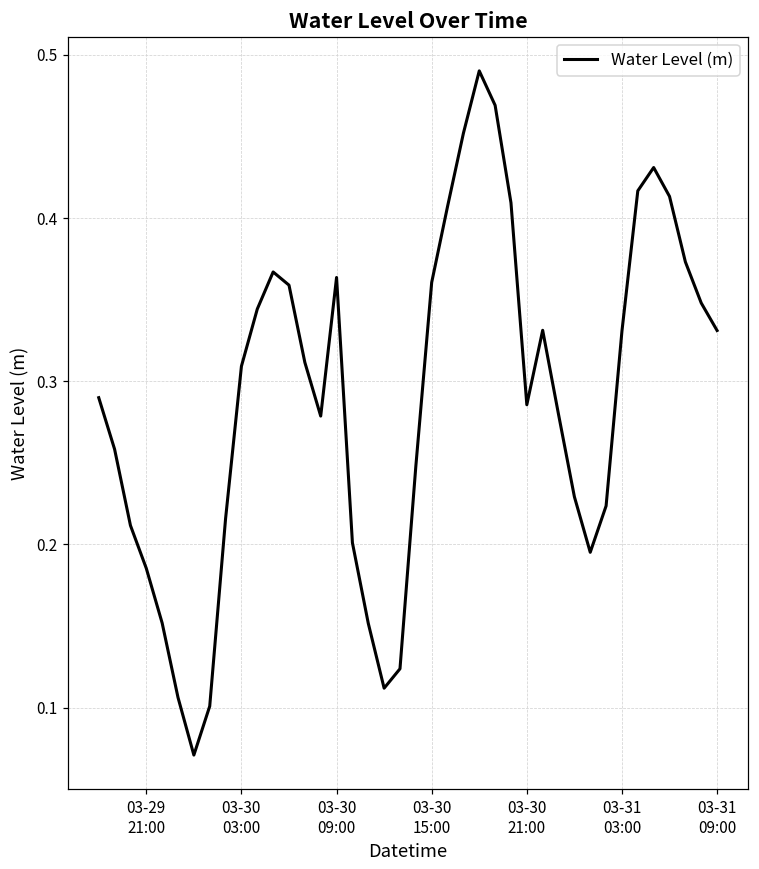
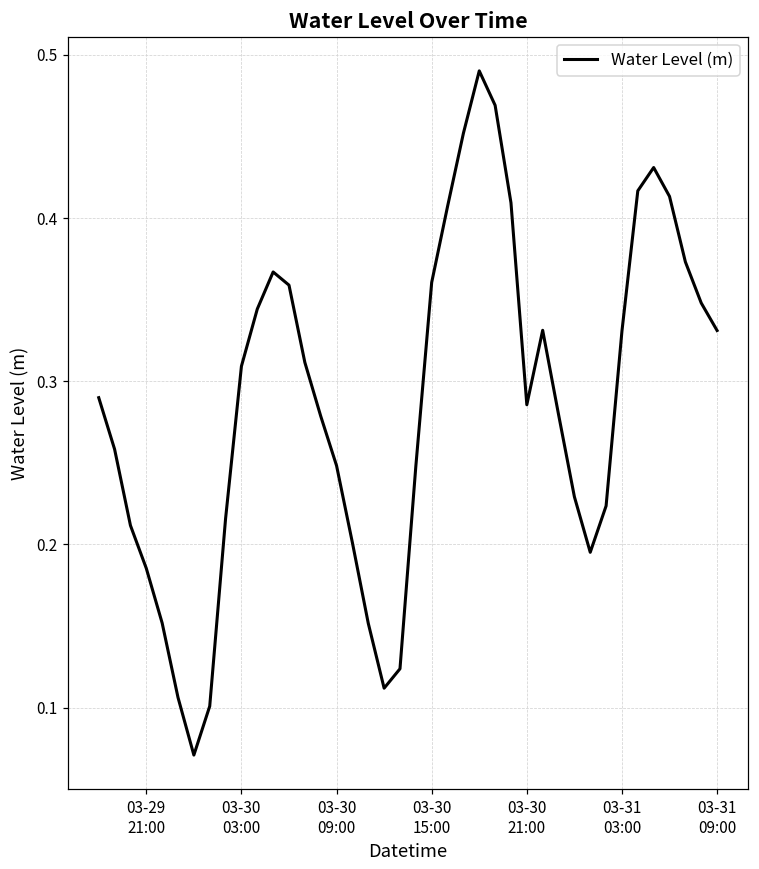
  {
    "03-29 21:00": 0.185,
    "03-30 03:00": 0.309,
-   "03-30 09:00": 0.364,
+   "03-30 09:00": 0.248,
    "03-30 15:00": 0.361,
    "03-30 21:00": 0.286,
    "03-31 03:00": 0.331,
    "03-31 09:00": 0.331
  }
